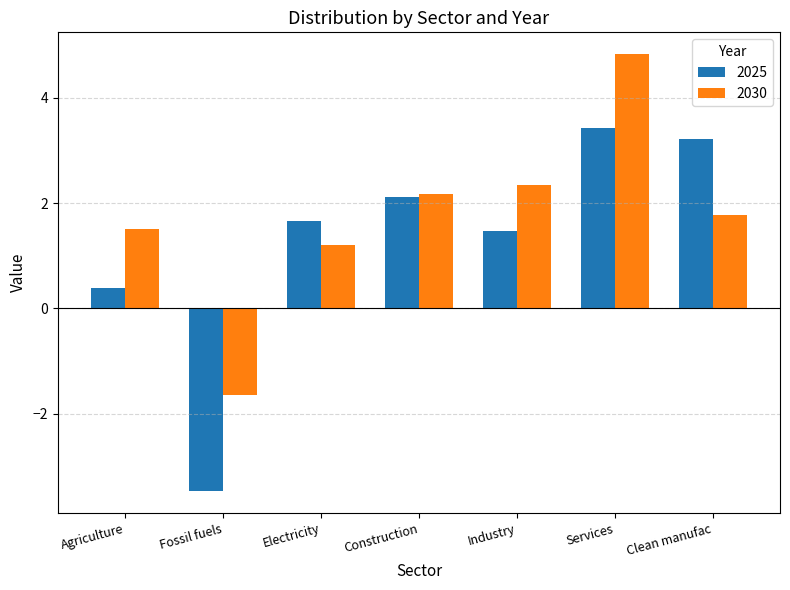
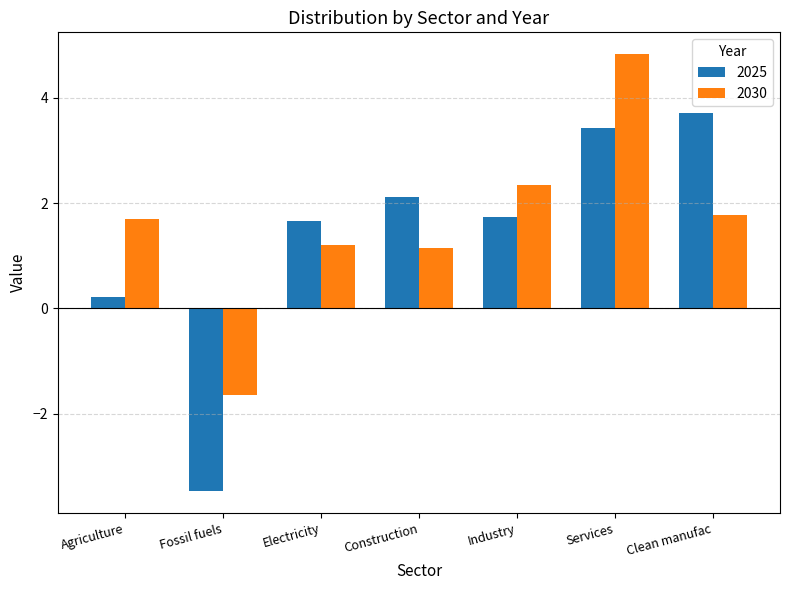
  {
    "2025": {
-     "Agriculture": 0.4,
+     "Agriculture": 0.2,
      "Fossil fuels": -3.5,
      "Electricity": 1.7,
      "Construction": 2.1,
-     "Industry": 1.5,
+     "Industry": 1.7,
      "Services": 3.4,
-     "Clean manufac": 3.2
+     "Clean manufac": 3.7
    },
    "2030": {
-     "Agriculture": 1.5,
+     "Agriculture": 1.7,
      "Fossil fuels": -1.6,
      "Electricity": 1.2,
-     "Construction": 2.2,
+     "Construction": 1.1,
      "Industry": 2.3,
      "Services": 4.8,
      "Clean manufac": 1.8
    }
  }
